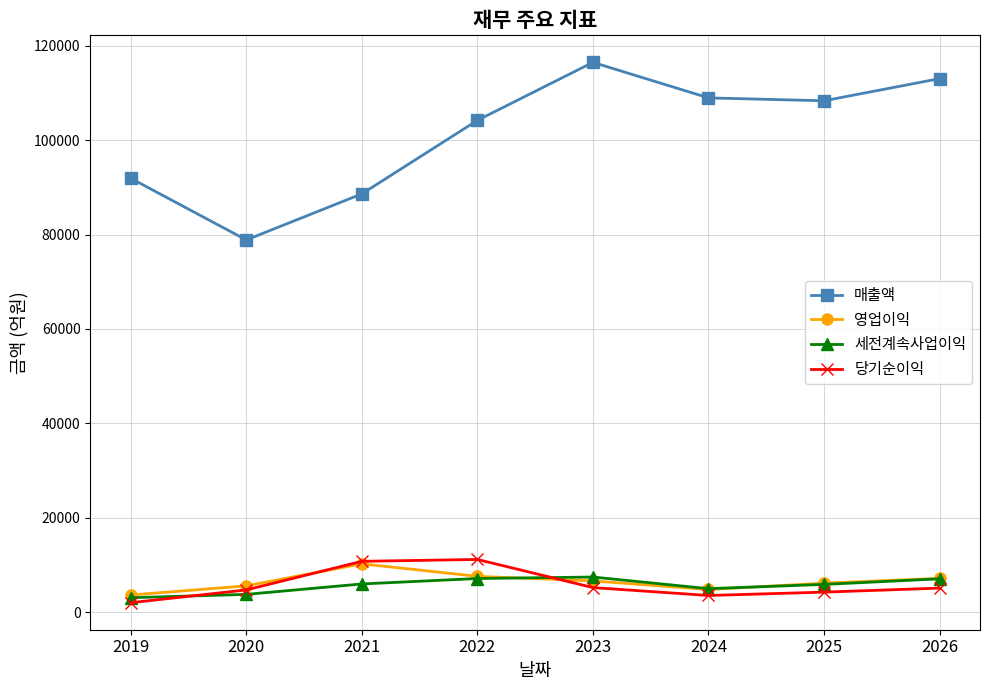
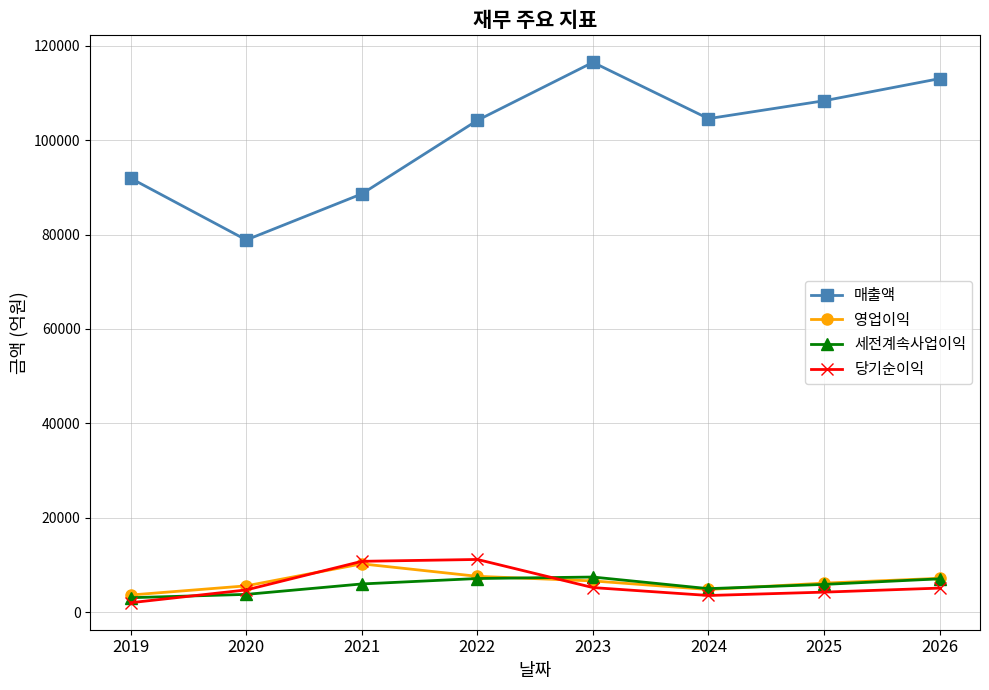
  {
    "매출액": {
      "2019": 92000,
      "2020": 79000,
      "2021": 89000,
      "2022": 104000,
      "2023": 116000,
-     "2024": 109000,
+     "2024": 105000,
      "2025": 108000,
      "2026": 113000
    },
    "영업이익": {
      "2019": 4000,
      "2020": 6000,
      "2023": 7000
    },
    "세전계속사업이익": {
      "2019": 3000,
      "2020": 4000,
      "2021": 6000,
      "2023": 7000
    },
    "당기순이익": {
      "2019": 2000,
      "2020": 5000,
      "2022": 11000,
      "2023": 5000,
      "2024": 4000,
      "2025": 4000,
      "2026": 5000
    }
  }
